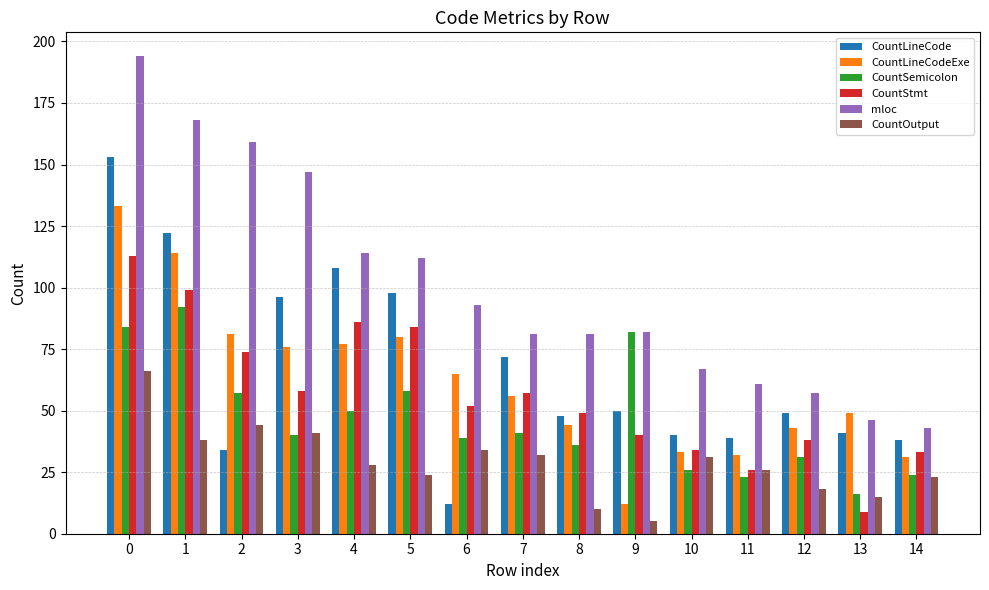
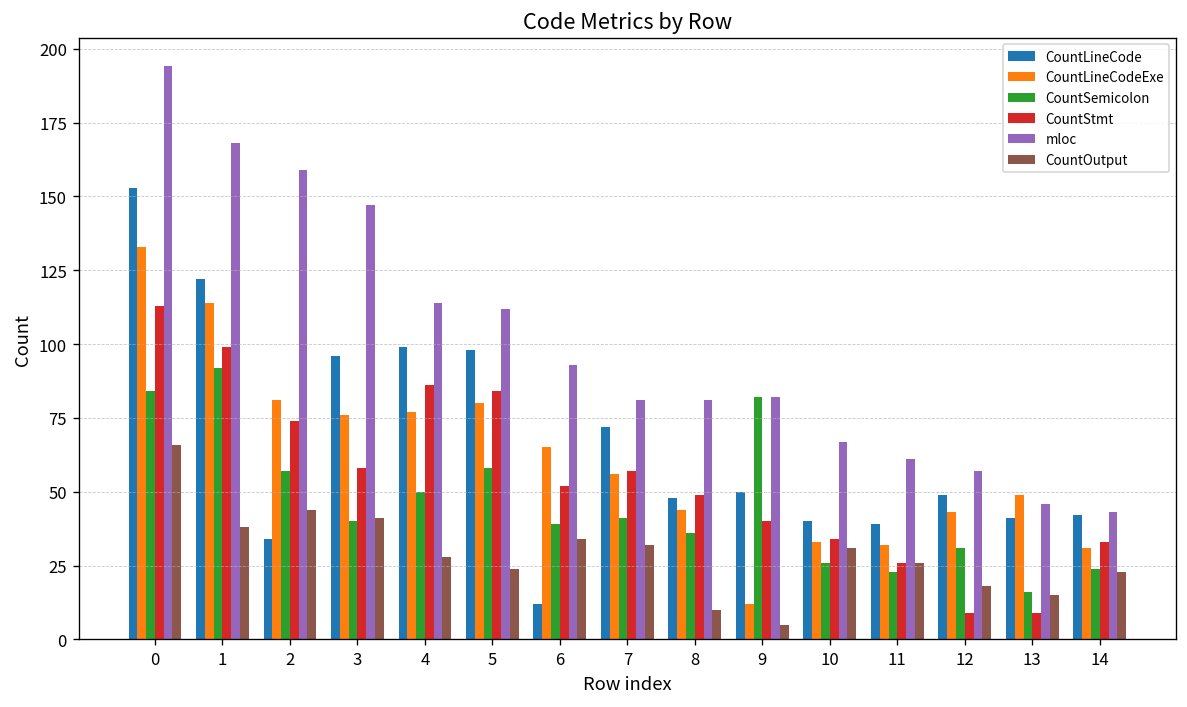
  {
    "CountLineCode": {
      "0": 153,
      "1": 122,
      "2": 34,
      "3": 96,
-     "4": 108,
+     "4": 99,
      "5": 98,
      "6": 12,
      "7": 72,
      "8": 48,
      "9": 50,
      "10": 40,
      "11": 39,
      "12": 49,
      "13": 41,
-     "14": 38
+     "14": 42
    },
    "CountLineCodeExe": {
      "0": 133,
      "1": 114,
      "2": 81,
      "3": 76,
      "4": 77,
      "5": 80,
      "6": 65,
      "7": 56,
      "8": 44,
      "9": 12,
      "10": 33,
      "11": 32,
      "12": 43,
      "13": 49,
      "14": 31
    },
    "CountSemicolon": {
      "0": 84,
      "1": 92,
      "2": 57,
      "3": 40,
      "4": 50,
      "5": 58,
      "6": 39,
      "7": 41,
      "8": 36,
      "9": 82,
      "10": 26,
      "11": 23,
      "12": 31,
      "13": 16,
      "14": 24
    },
    "CountStmt": {
      "0": 113,
      "1": 99,
      "2": 74,
      "3": 58,
      "4": 86,
      "5": 84,
      "6": 52,
      "7": 57,
      "8": 49,
      "9": 40,
      "10": 34,
      "11": 26,
-     "12": 38,
+     "12": 9,
      "13": 9,
      "14": 33
    },
    "mloc": {
      "0": 194,
      "1": 168,
      "2": 159,
      "3": 147,
      "4": 114,
      "5": 112,
      "6": 93,
      "7": 81,
      "8": 81,
      "9": 82,
      "10": 67,
      "11": 61,
      "12": 57,
      "13": 46,
      "14": 43
    },
    "CountOutput": {
      "0": 66,
      "1": 38,
      "2": 44,
      "3": 41,
      "4": 28,
      "5": 24,
      "6": 34,
      "7": 32,
      "8": 10,
      "9": 5,
      "10": 31,
      "11": 26,
      "12": 18,
      "13": 15,
      "14": 23
    }
  }
